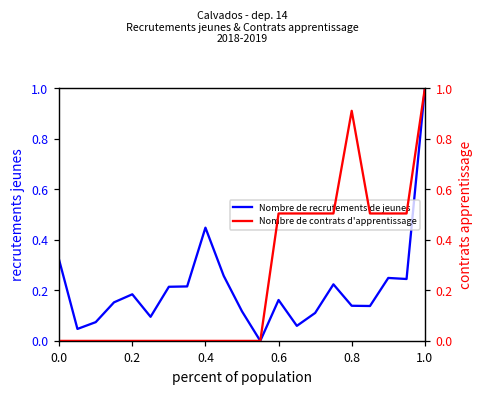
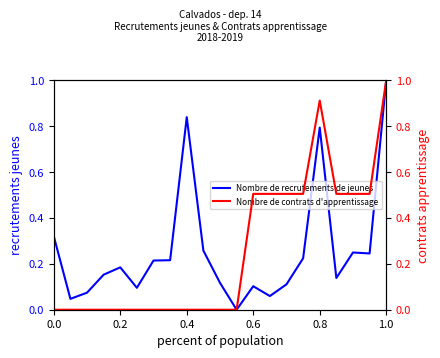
  {
    "Nombre de recrutements de jeunes": {
      "0.0": 0.32,
      "0.2": 0.18,
-     "0.4": 0.45,
-     "0.6": 0.16,
-     "0.8": 0.14,
+     "0.4": 0.84,
+     "0.6": 0.10,
+     "0.8": 0.79,
      "1.0": 1.00
    },
    "Nombre de contrats d'apprentissage": {
      "0.0": 0.00,
      "0.2": 0.00,
      "0.4": 0.00,
      "0.8": 0.91,
      "1.0": 1.00
    }
  }
